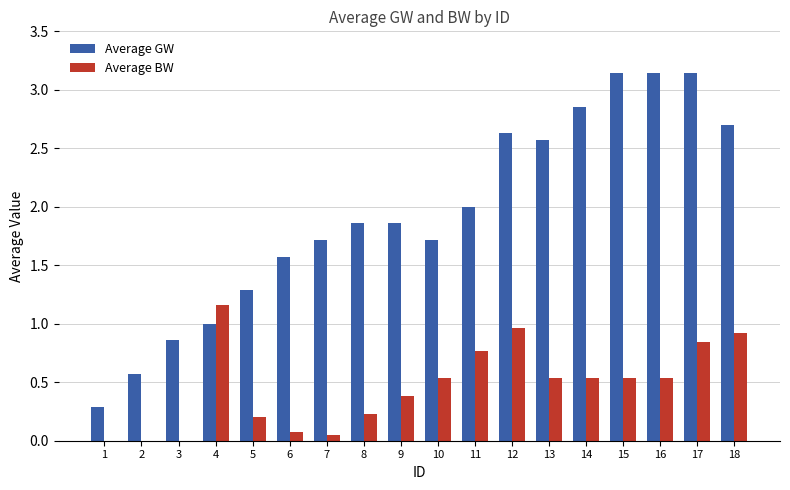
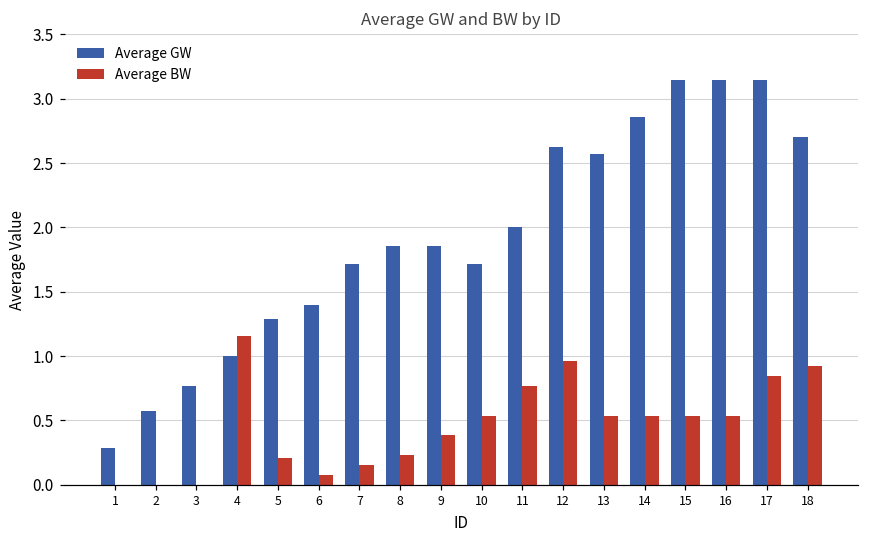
  {
    "Average GW": {
      "1": 0.29,
      "2": 0.57,
-     "3": 0.86,
+     "3": 0.77,
      "4": 1.00,
      "5": 1.29,
-     "6": 1.57,
+     "6": 1.39,
      "7": 1.71,
      "8": 1.86,
      "9": 1.86,
      "10": 1.71,
      "11": 2.00,
      "12": 2.63,
      "13": 2.57,
      "14": 2.86,
      "15": 3.14,
      "16": 3.14,
      "17": 3.14,
      "18": 2.70
    },
    "Average BW": {
      "1": 0.00,
      "2": 0.00,
      "3": 0.00,
      "4": 1.16,
      "5": 0.20,
      "6": 0.08,
-     "7": 0.05,
+     "7": 0.15,
      "8": 0.23,
      "9": 0.38,
      "10": 0.54,
      "11": 0.77,
      "12": 0.96,
      "13": 0.54,
      "14": 0.54,
      "15": 0.54,
      "16": 0.54,
      "17": 0.85,
      "18": 0.92
    }
  }
